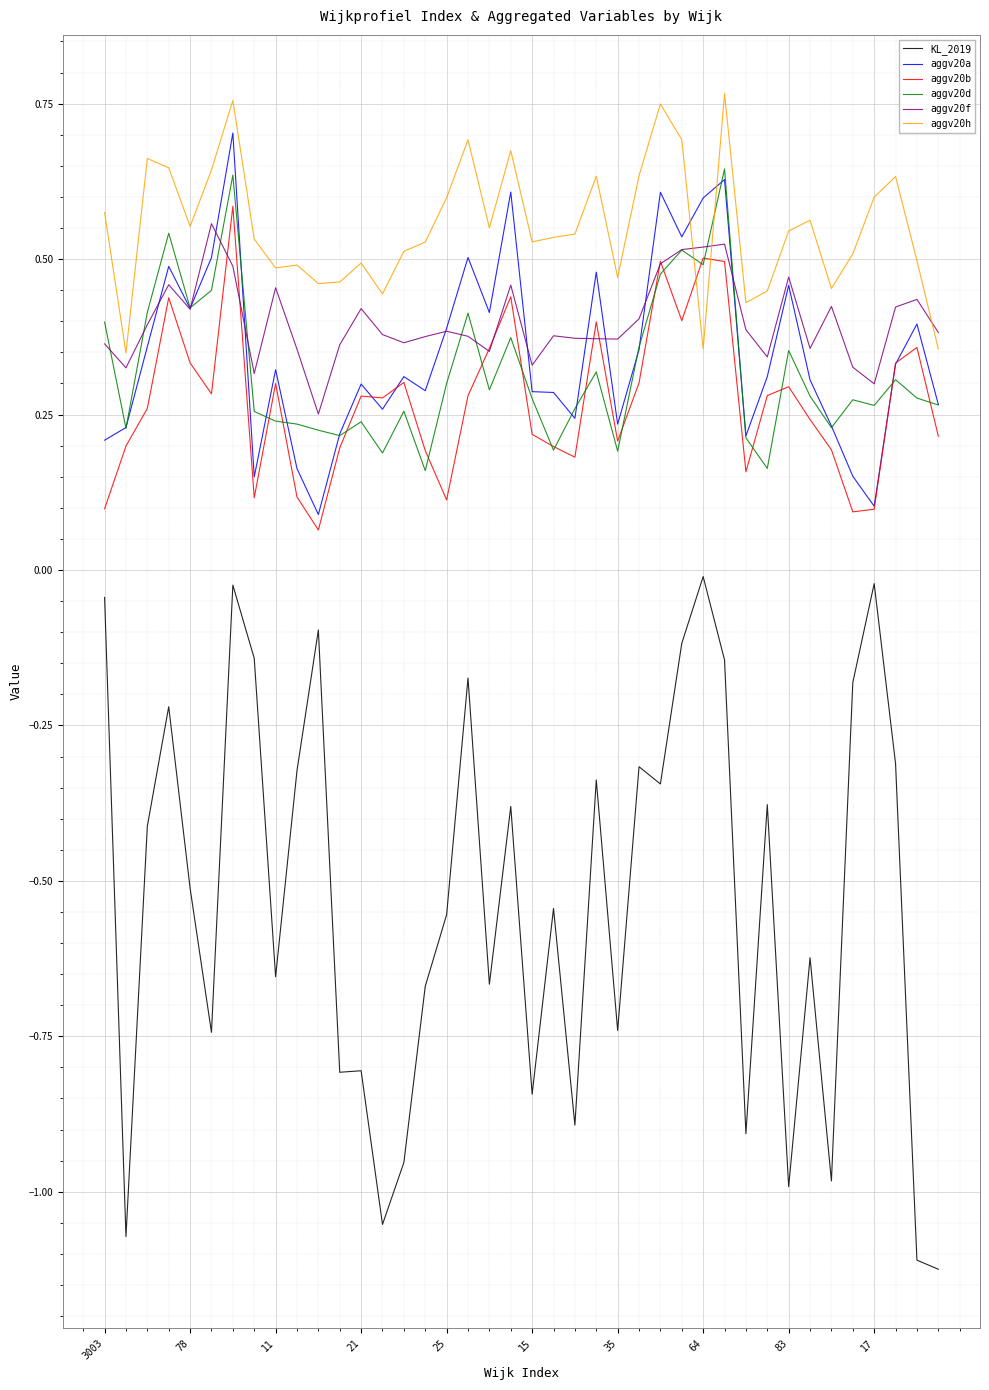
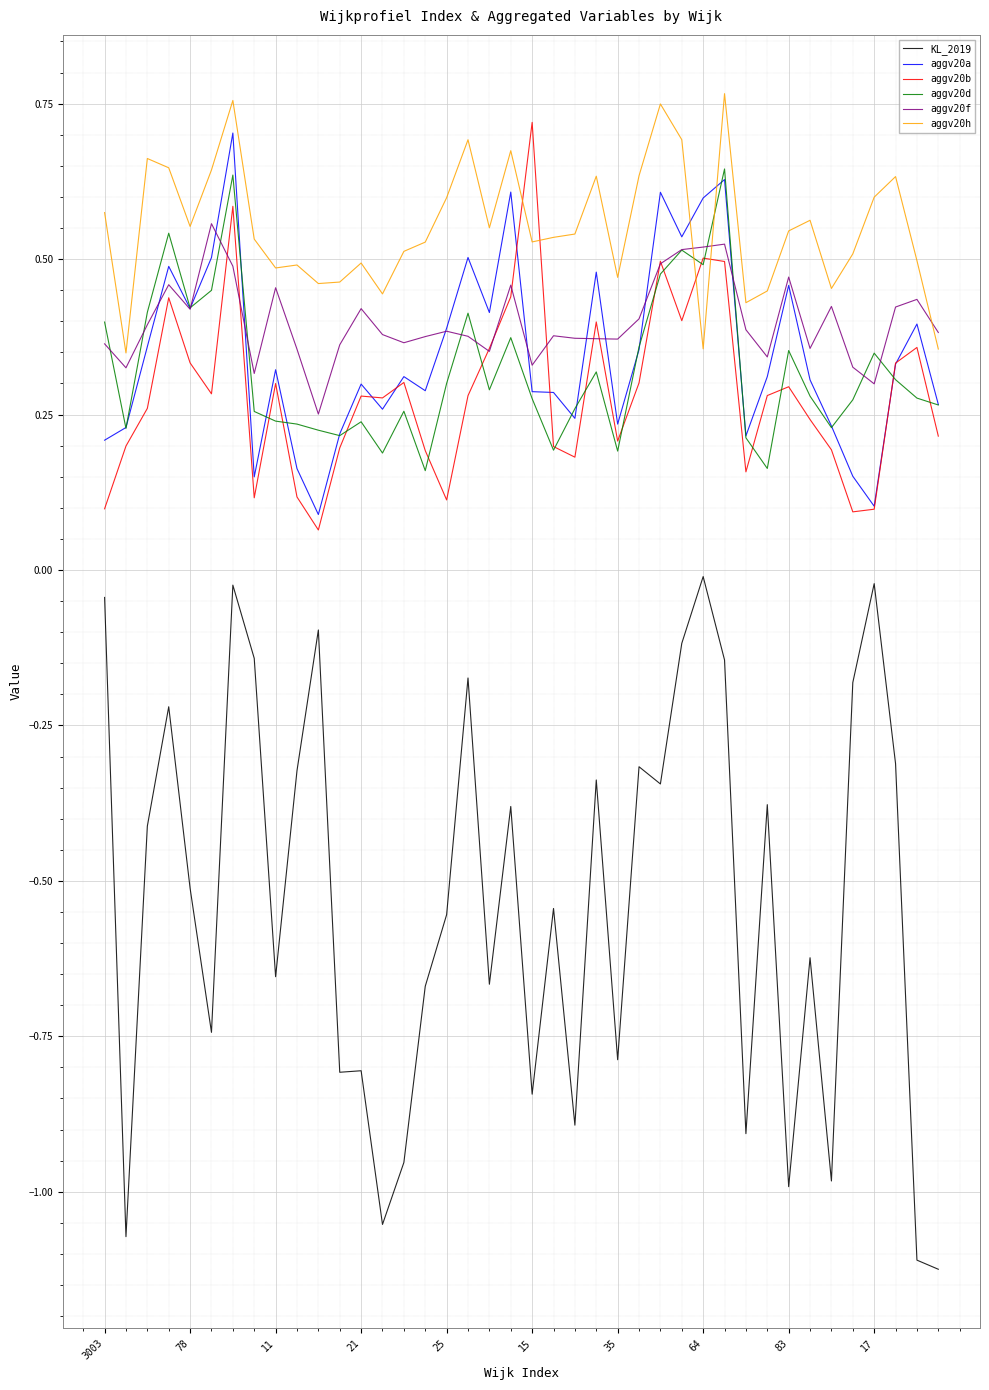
  {
    "KL_2019": {
      "3003": -0.04,
      "78": -0.51,
      "11": -0.65,
      "21": -0.81,
      "25": -0.55,
      "15": -0.84,
-     "35": -0.74,
+     "35": -0.79,
      "64": -0.01,
      "83": -0.99,
      "17": -0.02
    },
    "aggv20a": {
      "3003": 0.21,
      "11": 0.32,
      "21": 0.30,
      "25": 0.39,
      "15": 0.29,
      "35": 0.23,
      "64": 0.60,
      "83": 0.46,
      "17": 0.10
    },
    "aggv20b": {
      "3003": 0.10,
      "78": 0.33,
      "11": 0.30,
      "21": 0.28,
      "25": 0.11,
-     "15": 0.22,
+     "15": 0.72,
      "35": 0.21,
      "64": 0.50,
      "83": 0.29,
      "17": 0.10
    },
    "aggv20d": {
      "3003": 0.40,
      "11": 0.24,
      "21": 0.24,
      "25": 0.30,
      "15": 0.28,
      "35": 0.19,
      "64": 0.49,
      "83": 0.35,
-     "17": 0.26
+     "17": 0.35
    },
    "aggv20f": {
      "3003": 0.36,
      "11": 0.45,
      "21": 0.42,
      "25": 0.38,
      "15": 0.33,
      "35": 0.37,
      "64": 0.52,
      "83": 0.47,
      "17": 0.30
    },
    "aggv20h": {
      "3003": 0.57,
      "78": 0.55,
      "11": 0.49,
      "21": 0.49,
      "25": 0.60,
      "15": 0.53,
      "35": 0.47,
      "64": 0.36,
      "83": 0.55,
      "17": 0.60
    }
  }
